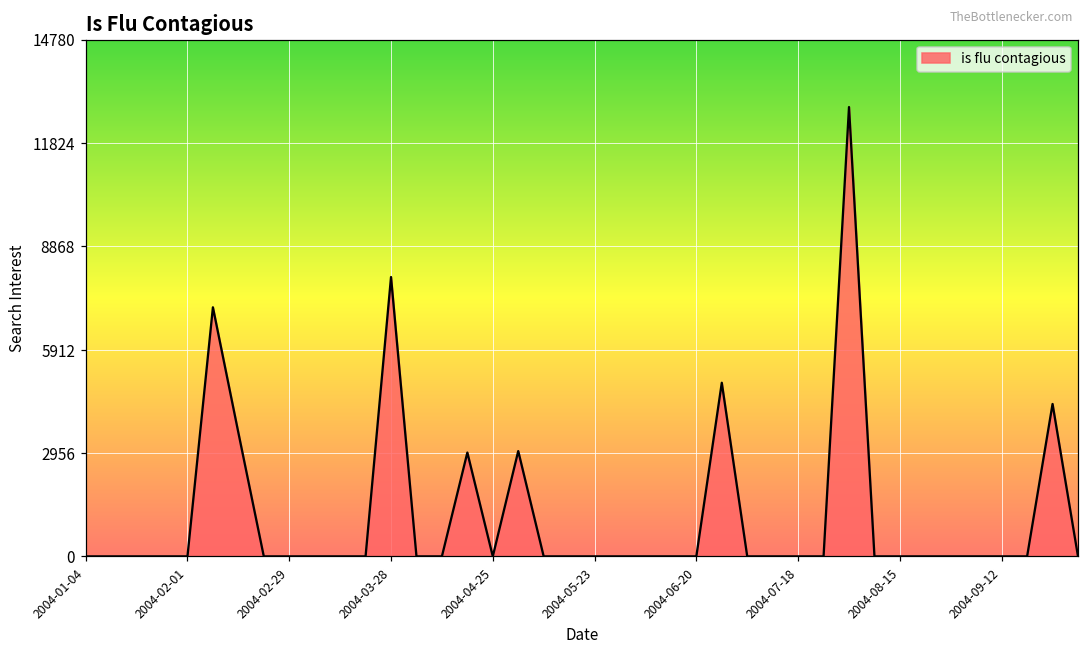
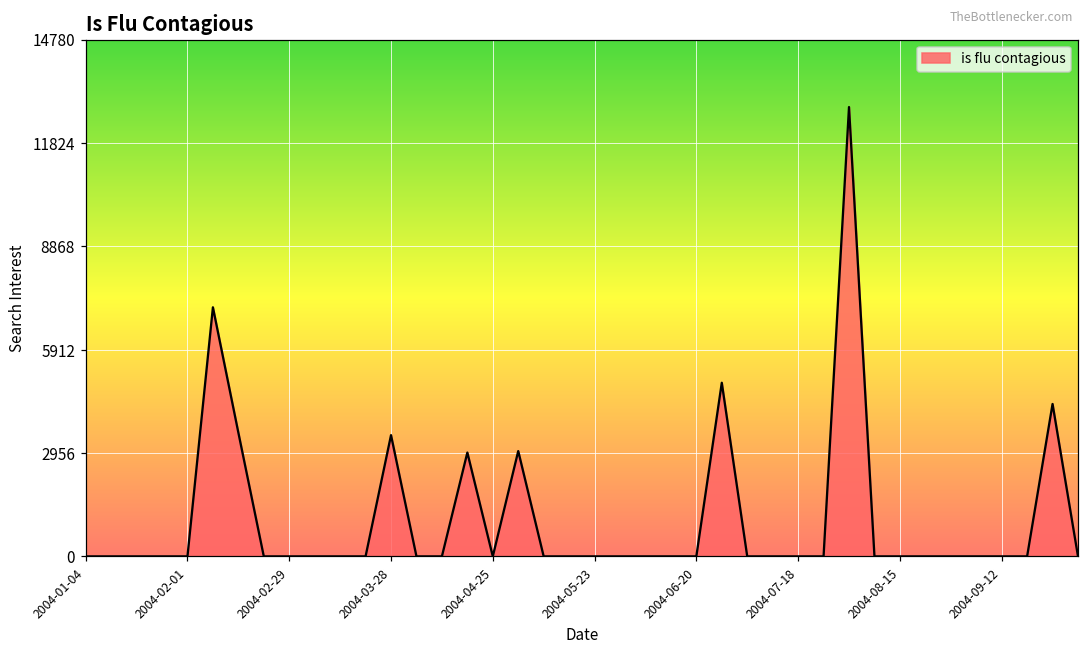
  {
    "2004-01-04": 0,
    "2004-02-01": 0,
    "2004-02-29": 0,
-   "2004-03-28": 8000,
+   "2004-03-28": 3500,
    "2004-04-25": 0,
    "2004-05-23": 0,
    "2004-06-20": 0,
    "2004-07-18": 0,
    "2004-08-15": 0,
    "2004-09-12": 0
  }
